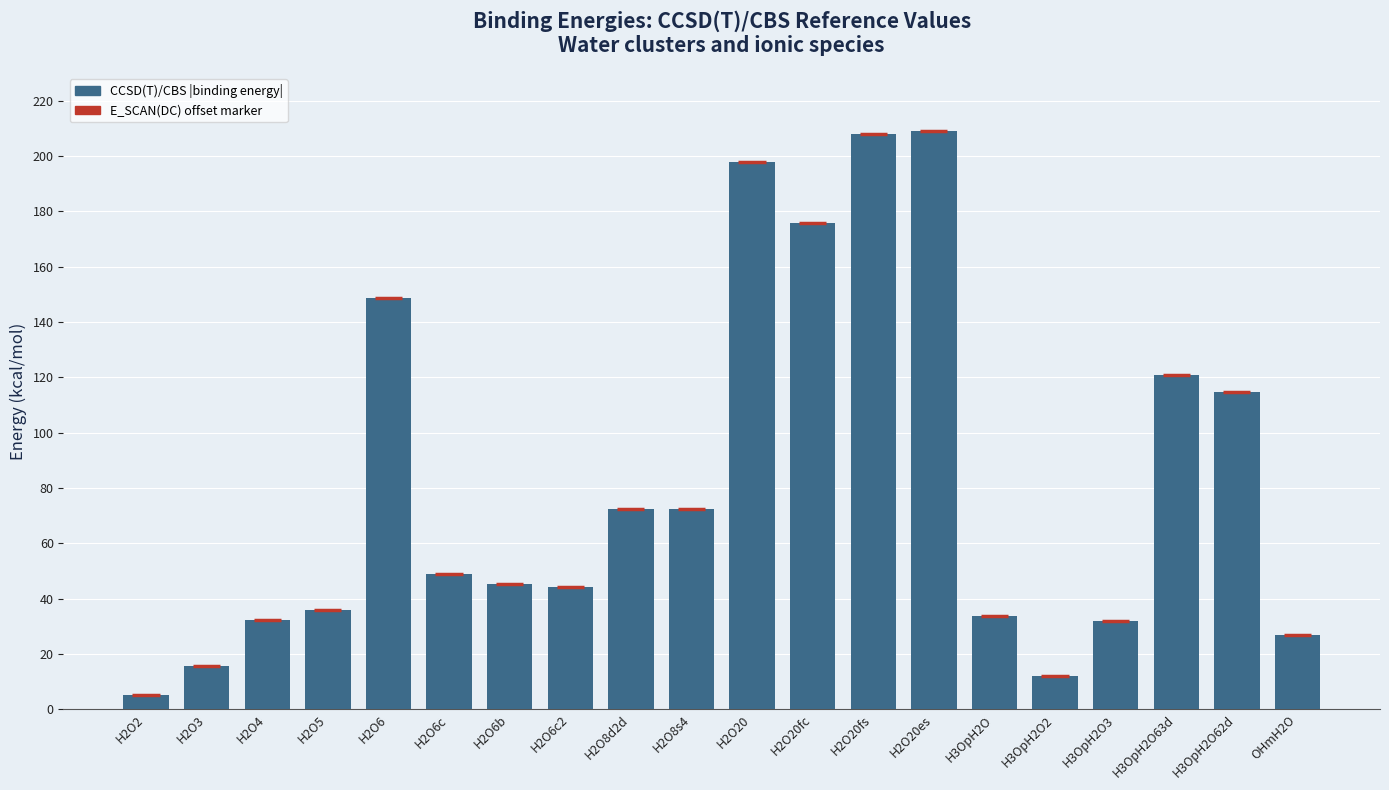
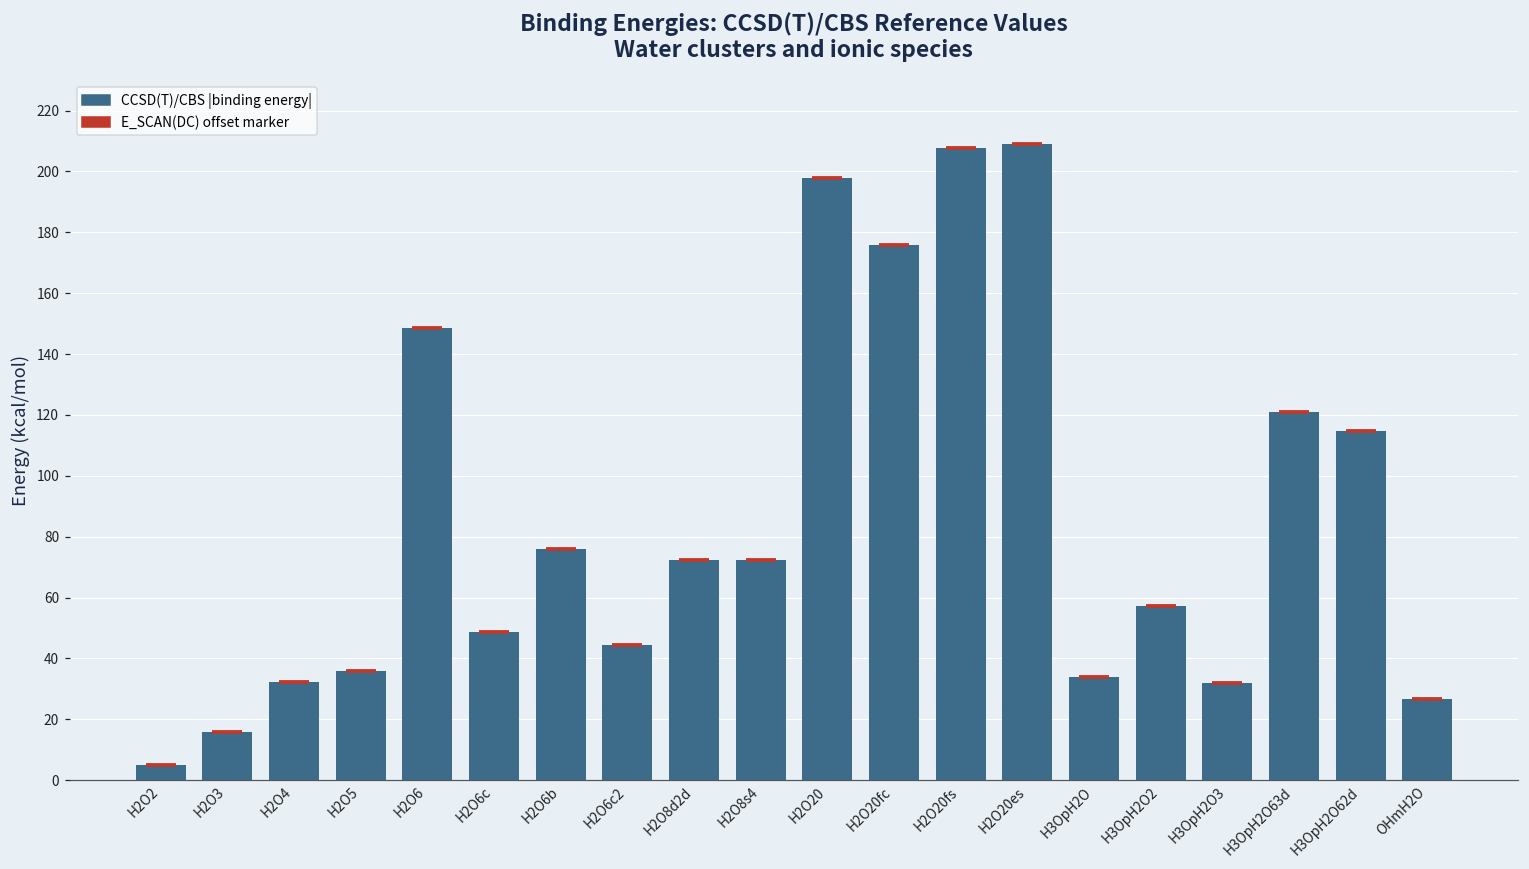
  {
    "H2O2": 5,
    "H2O3": 16,
    "H2O4": 32,
    "H2O5": 36,
    "H2O6": 149,
    "H2O6c": 49,
-   "H2O6b": 45,
+   "H2O6b": 76,
    "H2O6c2": 44,
    "H2O8d2d": 72,
    "H2O8s4": 72,
    "H2O20": 198,
    "H2O20fc": 176,
    "H2O20fs": 208,
    "H2O20es": 209,
    "H3OpH2O": 34,
-   "H3OpH2O2": 12,
+   "H3OpH2O2": 57,
    "H3OpH2O3": 32,
    "H3OpH2O63d": 121,
    "H3OpH2O62d": 115,
    "OHmH2O": 27
  }
